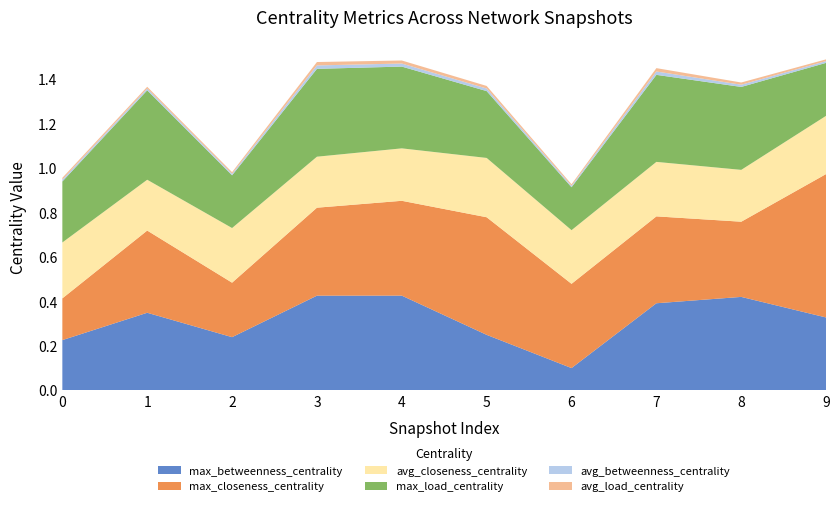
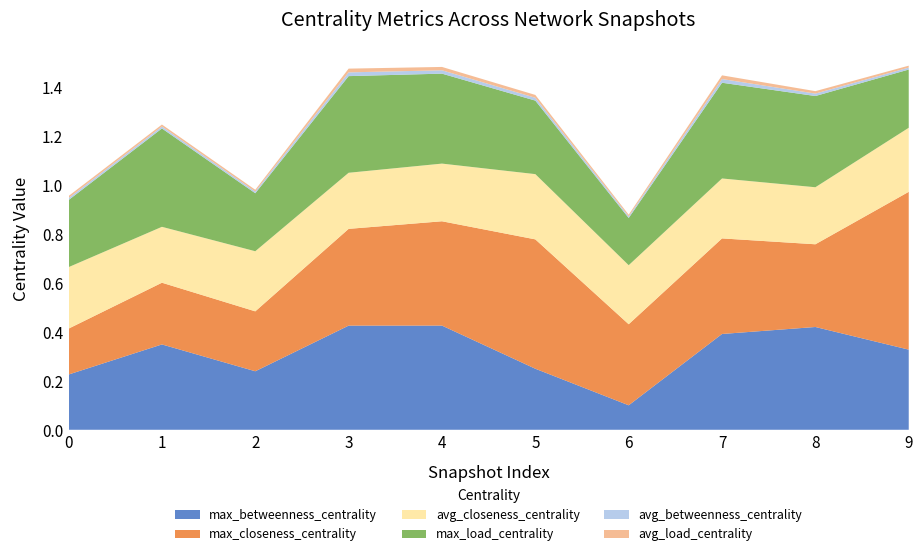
  {
    "max_betweenness_centrality": {
      "0": 0.23,
      "1": 0.35,
      "2": 0.24,
      "3": 0.43,
      "4": 0.43,
      "5": 0.25,
      "6": 0.10,
      "7": 0.39,
      "8": 0.42,
      "9": 0.33
    },
    "max_closeness_centrality": {
      "0": 0.19,
-     "1": 0.37,
+     "1": 0.25,
      "2": 0.24,
      "3": 0.40,
      "4": 0.43,
      "5": 0.53,
-     "6": 0.38,
+     "6": 0.33,
      "7": 0.39,
      "8": 0.34,
      "9": 0.64
    },
    "max_load_centrality": {
      "3": 0.39,
      "4": 0.37,
      "5": 0.30,
      "7": 0.39
    },
    "avg_betweenness_centrality": {
      "3": 0.02,
      "4": 0.01,
      "5": 0.01,
      "7": 0.02
    }
  }
